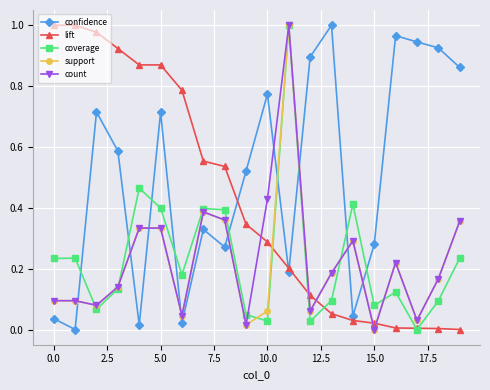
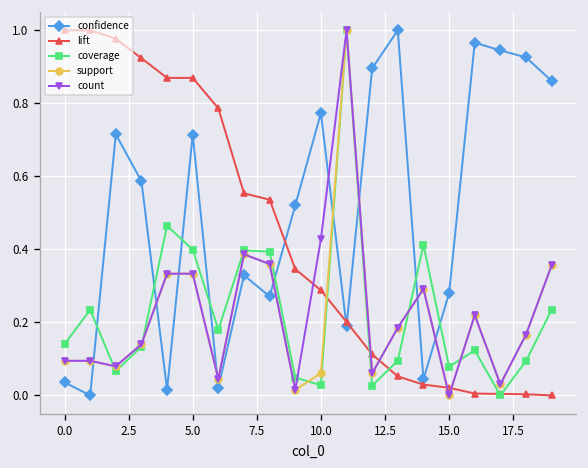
  {
    "confidence": {
      "0.0": 0.04,
      "5.0": 0.71,
      "10.0": 0.77,
      "15.0": 0.28
    },
    "lift": {
      "5.0": 0.87,
      "10.0": 0.29,
      "15.0": 0.02
    },
    "coverage": {
-     "0.0": 0.23,
+     "0.0": 0.14,
      "5.0": 0.40,
      "10.0": 0.03,
      "15.0": 0.08
    },
    "support": {
      "10.0": 0.06
    },
    "count": {
      "10.0": 0.43
    }
  }
